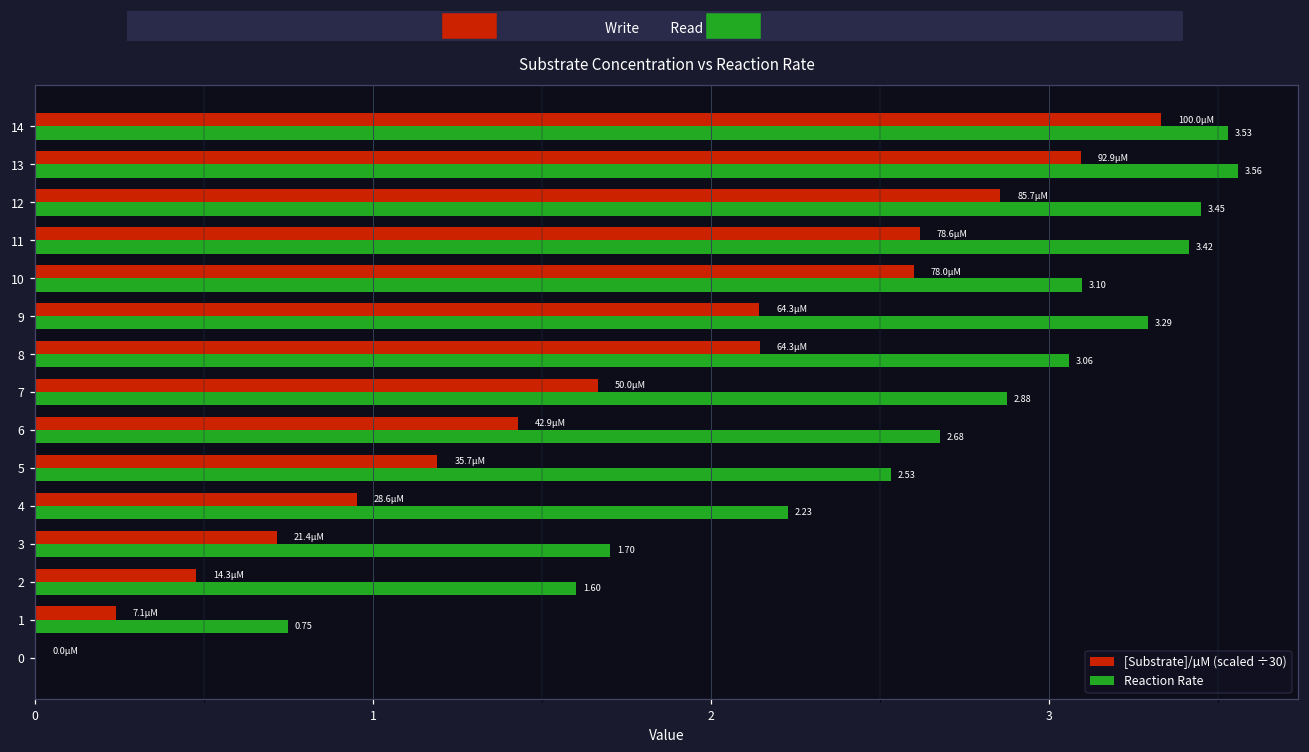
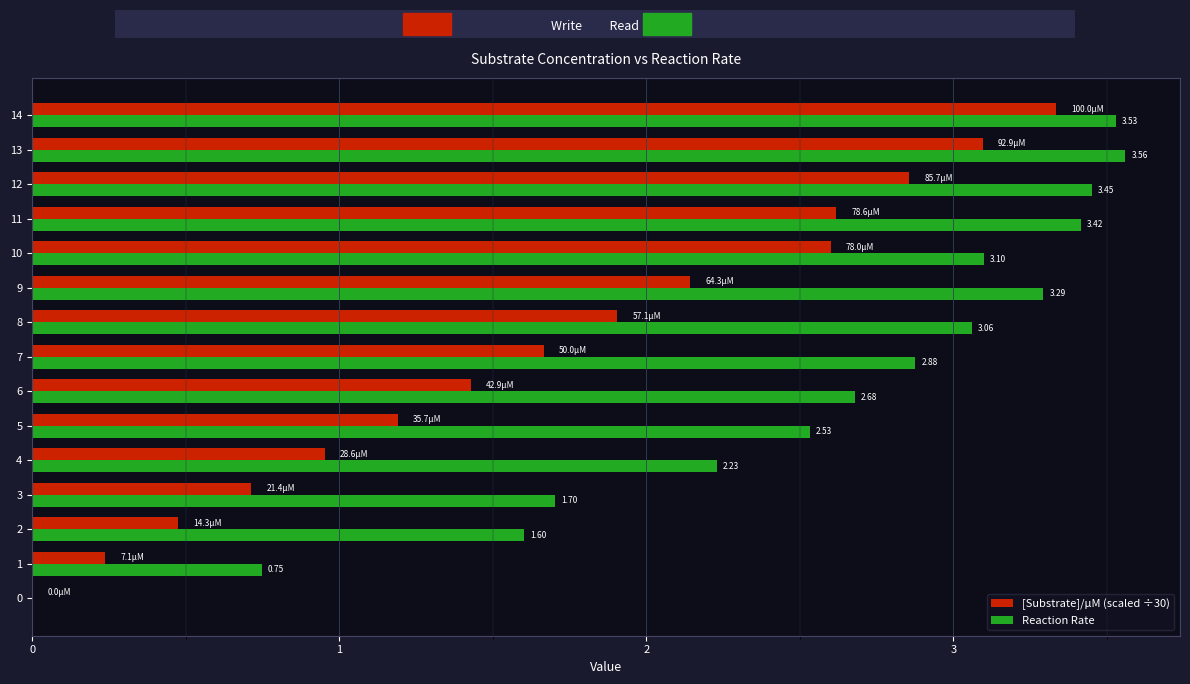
  {
    "[Substrate]/µM (scaled ÷30)": {
-     "8": 64.3,
+     "8": 57.1,
      "0": 0.0
    },
    "Reaction Rate": {
      "14": 3.53,
      "13": 3.56,
      "12": 3.45,
      "11": 3.42,
      "10": 3.10,
      "9": 3.29,
      "8": 3.06,
      "7": 2.88,
      "6": 2.68,
      "5": 2.53,
      "4": 2.23,
      "3": 1.70,
      "2": 1.60,
      "1": 0.75
    }
  }
